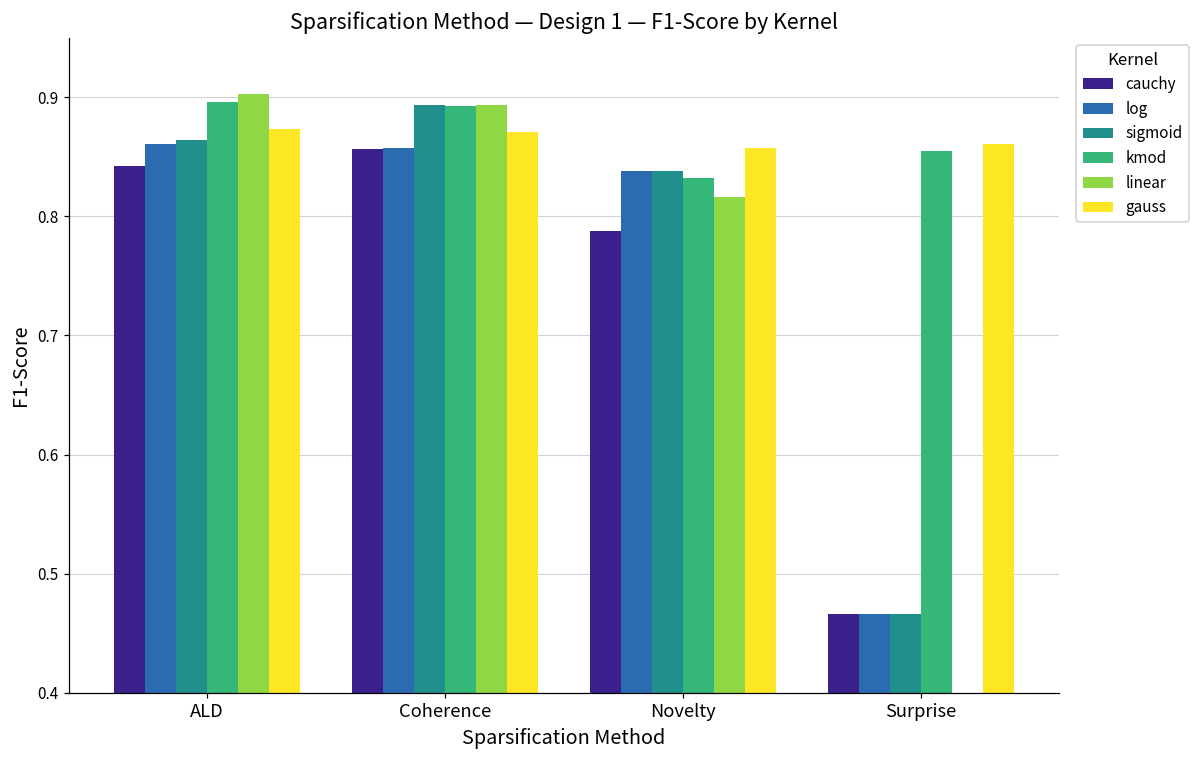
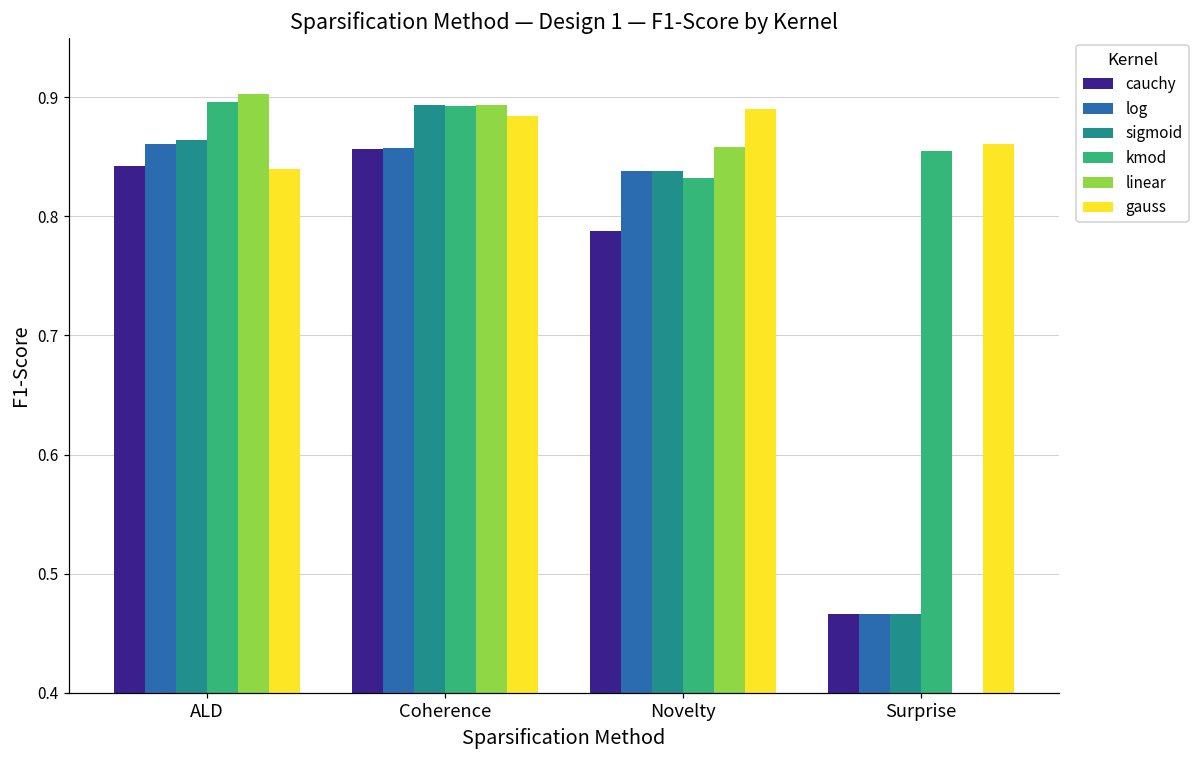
  {
    "cauchy": {
      "ALD": 0.842,
      "Coherence": 0.857,
      "Novelty": 0.787,
      "Surprise": 0.466
    },
    "linear": {
      "ALD": 0.903,
      "Coherence": 0.893,
-     "Novelty": 0.817
+     "Novelty": 0.858
    },
    "gauss": {
-     "ALD": 0.874,
-     "Coherence": 0.871,
-     "Novelty": 0.857,
+     "ALD": 0.839,
+     "Coherence": 0.884,
+     "Novelty": 0.890,
      "Surprise": 0.861
    }
  }
